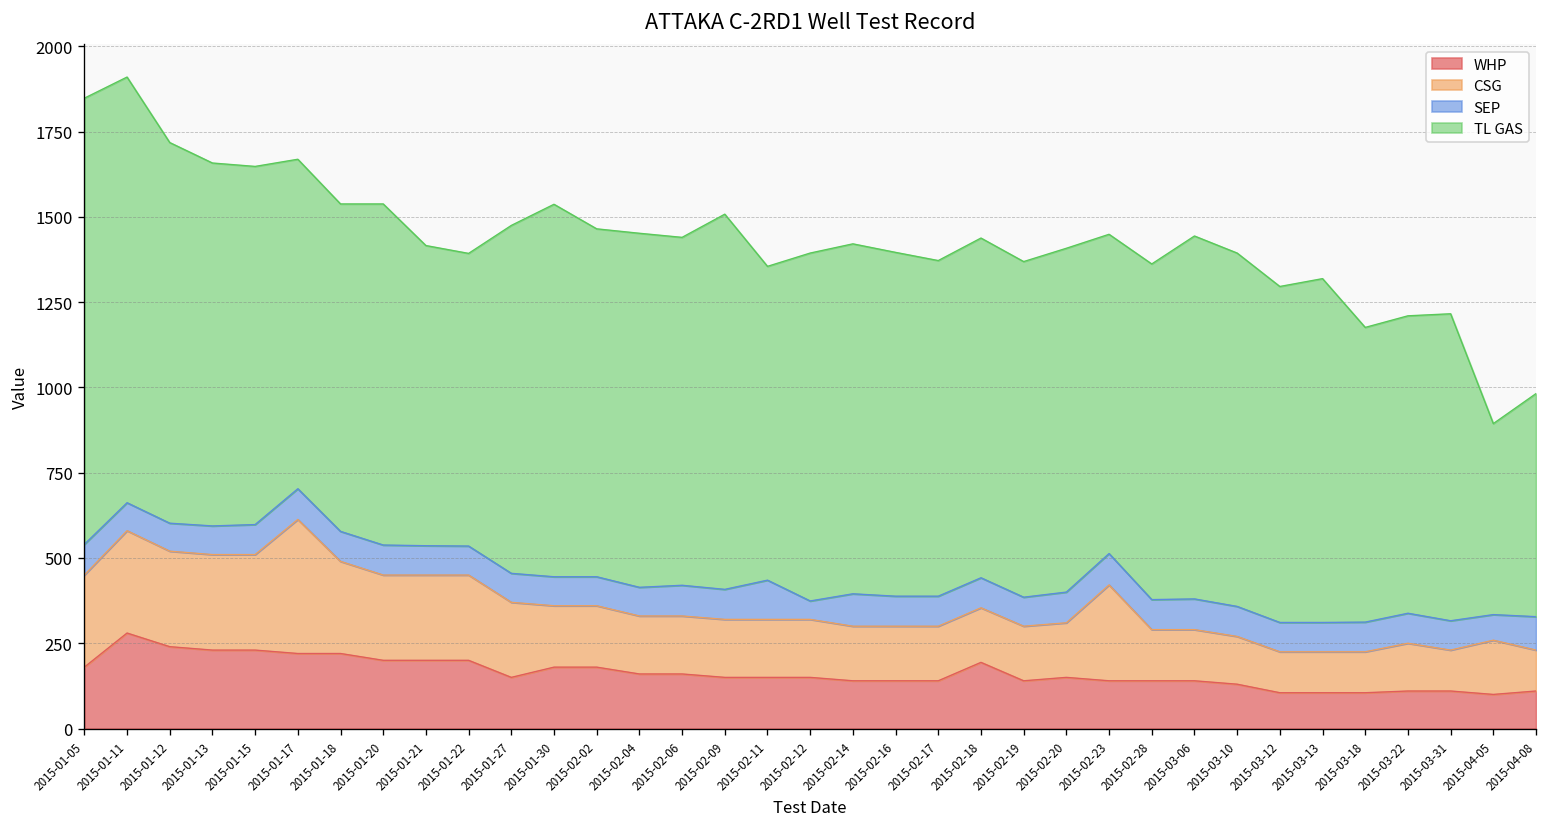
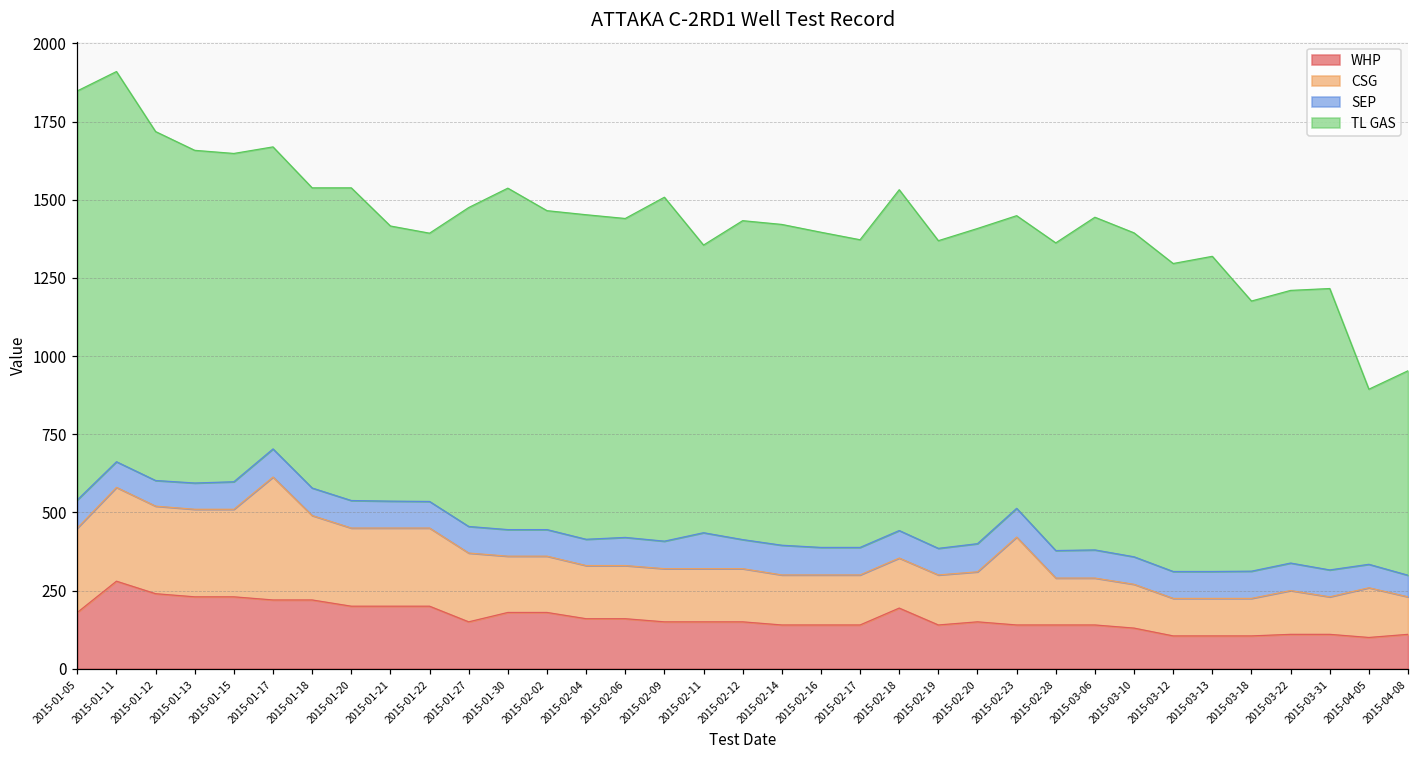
  {
    "WHP": {
      "2015-01-05": 180,
      "2015-01-11": 280,
      "2015-01-12": 240,
      "2015-01-13": 230,
      "2015-01-15": 230,
      "2015-01-17": 220,
      "2015-01-18": 220,
      "2015-01-20": 200,
      "2015-01-21": 200,
      "2015-01-22": 200,
      "2015-01-27": 150,
      "2015-01-30": 180,
      "2015-02-02": 180,
      "2015-02-04": 160,
      "2015-02-06": 160,
      "2015-02-09": 150,
      "2015-02-11": 150,
      "2015-02-12": 150,
      "2015-02-14": 140,
      "2015-02-16": 140,
      "2015-02-17": 140,
      "2015-02-18": 190,
      "2015-02-19": 140,
      "2015-02-20": 150,
      "2015-02-23": 140,
      "2015-02-28": 140,
      "2015-03-06": 140,
      "2015-03-10": 130,
      "2015-03-12": 110,
      "2015-03-13": 110,
      "2015-03-18": 110,
      "2015-03-22": 110,
      "2015-03-31": 110,
      "2015-04-05": 100,
      "2015-04-08": 110
    },
    "CSG": {
      "2015-01-05": 270,
      "2015-01-11": 300,
      "2015-01-12": 280,
      "2015-01-13": 280,
      "2015-01-15": 280,
      "2015-01-17": 390,
      "2015-01-18": 270,
      "2015-01-20": 250,
      "2015-01-21": 250,
      "2015-01-22": 250,
      "2015-01-27": 220,
      "2015-01-30": 180,
      "2015-02-02": 180,
      "2015-02-04": 170,
      "2015-02-06": 170,
      "2015-02-09": 170,
      "2015-02-11": 170,
      "2015-02-12": 170,
      "2015-02-14": 160,
      "2015-02-16": 160,
      "2015-02-17": 160,
      "2015-02-18": 160,
      "2015-02-19": 160,
      "2015-02-20": 160,
      "2015-02-23": 280,
      "2015-02-28": 150,
      "2015-03-06": 150,
      "2015-03-10": 140,
      "2015-03-12": 120,
      "2015-03-13": 120,
      "2015-03-18": 120,
      "2015-03-22": 140,
      "2015-03-31": 120,
      "2015-04-05": 160,
      "2015-04-08": 120
    },
    "SEP": {
      "2015-01-05": 90,
      "2015-01-11": 80,
      "2015-01-12": 80,
      "2015-01-13": 80,
      "2015-01-15": 90,
      "2015-01-17": 90,
      "2015-01-18": 90,
      "2015-01-20": 90,
      "2015-01-21": 90,
      "2015-01-22": 90,
      "2015-01-27": 90,
      "2015-01-30": 90,
      "2015-02-02": 90,
      "2015-02-04": 80,
      "2015-02-06": 90,
      "2015-02-09": 90,
      "2015-02-11": 120,
-     "2015-02-12": 50,
+     "2015-02-12": 90,
      "2015-02-14": 100,
      "2015-02-16": 90,
      "2015-02-17": 90,
      "2015-02-18": 90,
      "2015-02-19": 90,
      "2015-02-20": 90,
      "2015-02-23": 90,
      "2015-02-28": 90,
      "2015-03-06": 90,
      "2015-03-10": 90,
      "2015-03-12": 90,
      "2015-03-13": 90,
      "2015-03-18": 90,
      "2015-03-22": 90,
      "2015-03-31": 90,
      "2015-04-05": 80,
-     "2015-04-08": 100
+     "2015-04-08": 70
    },
    "TL GAS": {
      "2015-01-05": 1310,
      "2015-01-11": 1250,
      "2015-01-12": 1120,
      "2015-01-13": 1060,
      "2015-01-15": 1050,
      "2015-01-17": 970,
      "2015-01-18": 960,
      "2015-01-20": 1000,
      "2015-01-21": 880,
      "2015-01-22": 860,
      "2015-01-27": 1020,
      "2015-01-30": 1090,
      "2015-02-02": 1020,
      "2015-02-04": 1040,
      "2015-02-06": 1020,
      "2015-02-09": 1100,
      "2015-02-11": 920,
      "2015-02-12": 1020,
      "2015-02-14": 1030,
      "2015-02-16": 1010,
      "2015-02-17": 980,
-     "2015-02-18": 1000,
+     "2015-02-18": 1090,
      "2015-02-19": 980,
      "2015-02-20": 1010,
      "2015-02-23": 940,
      "2015-02-28": 980,
      "2015-03-06": 1060,
      "2015-03-10": 1040,
      "2015-03-12": 990,
      "2015-03-13": 1010,
      "2015-03-18": 860,
      "2015-03-22": 870,
      "2015-03-31": 900,
      "2015-04-05": 560,
      "2015-04-08": 650
    }
  }
